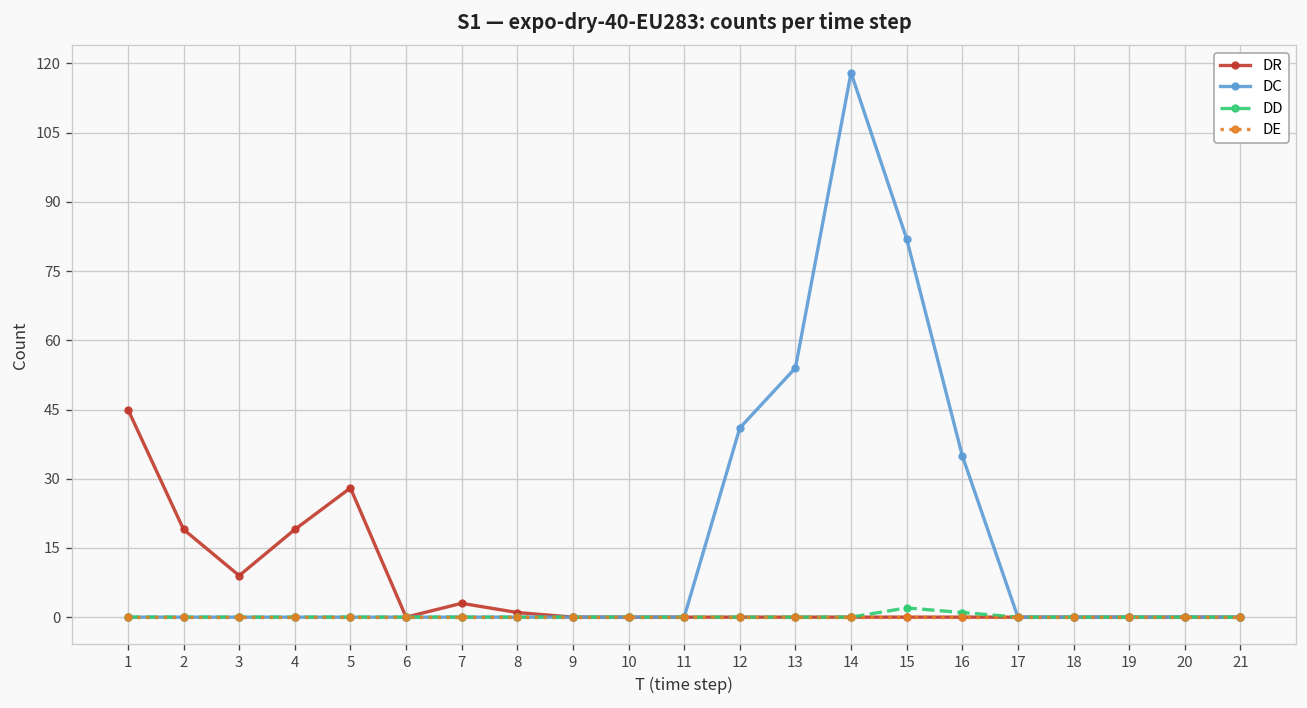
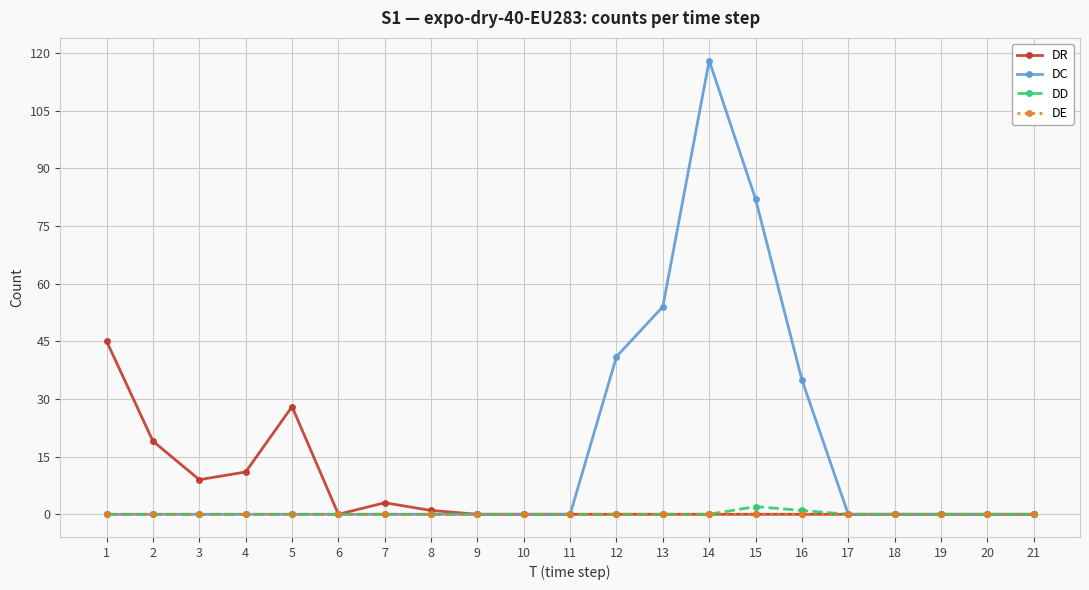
  {
    "DR": {
      "1": 45,
      "2": 19,
      "3": 9,
-     "4": 19,
+     "4": 11,
      "5": 28,
      "7": 3,
      "8": 1
    },
    "DC": {
      "12": 41,
      "13": 54,
      "14": 118,
      "15": 82,
      "16": 35
    },
    "DD": {
      "15": 2,
      "16": 1
    }
  }
